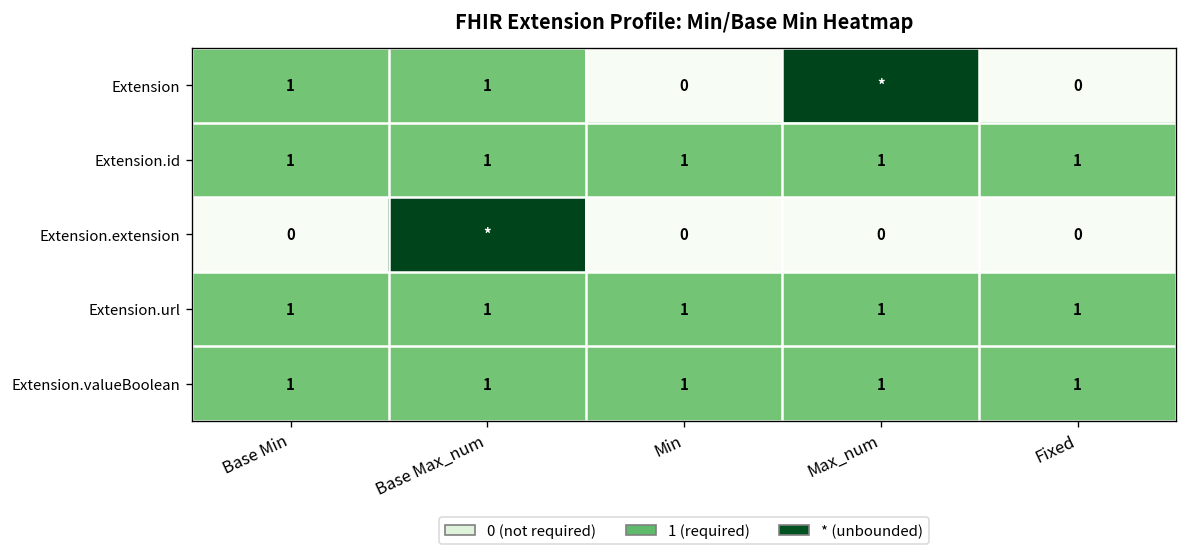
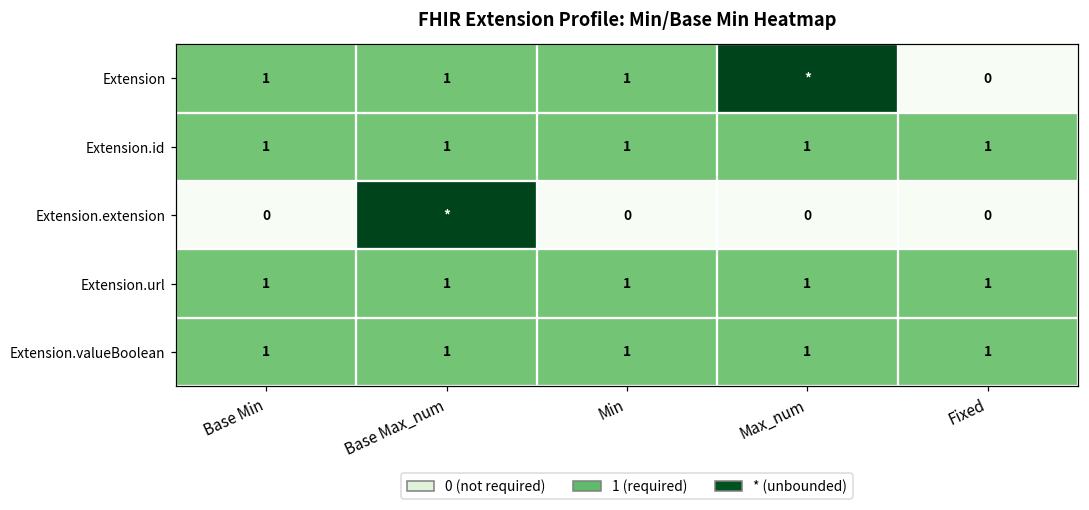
  {
    "Extension": {
      "Base Min": 1,
      "Base Max_num": 1,
-     "Min": 0,
+     "Min": 1,
      "Fixed": 0
    },
    "Extension.id": {
      "Base Min": 1,
      "Base Max_num": 1,
      "Min": 1,
      "Max_num": 1,
      "Fixed": 1
    },
    "Extension.extension": {
      "Base Min": 0,
      "Min": 0,
      "Max_num": 0,
      "Fixed": 0
    },
    "Extension.url": {
      "Base Min": 1,
      "Base Max_num": 1,
      "Min": 1,
      "Max_num": 1,
      "Fixed": 1
    },
    "Extension.valueBoolean": {
      "Base Min": 1,
      "Base Max_num": 1,
      "Min": 1,
      "Max_num": 1,
      "Fixed": 1
    }
  }
